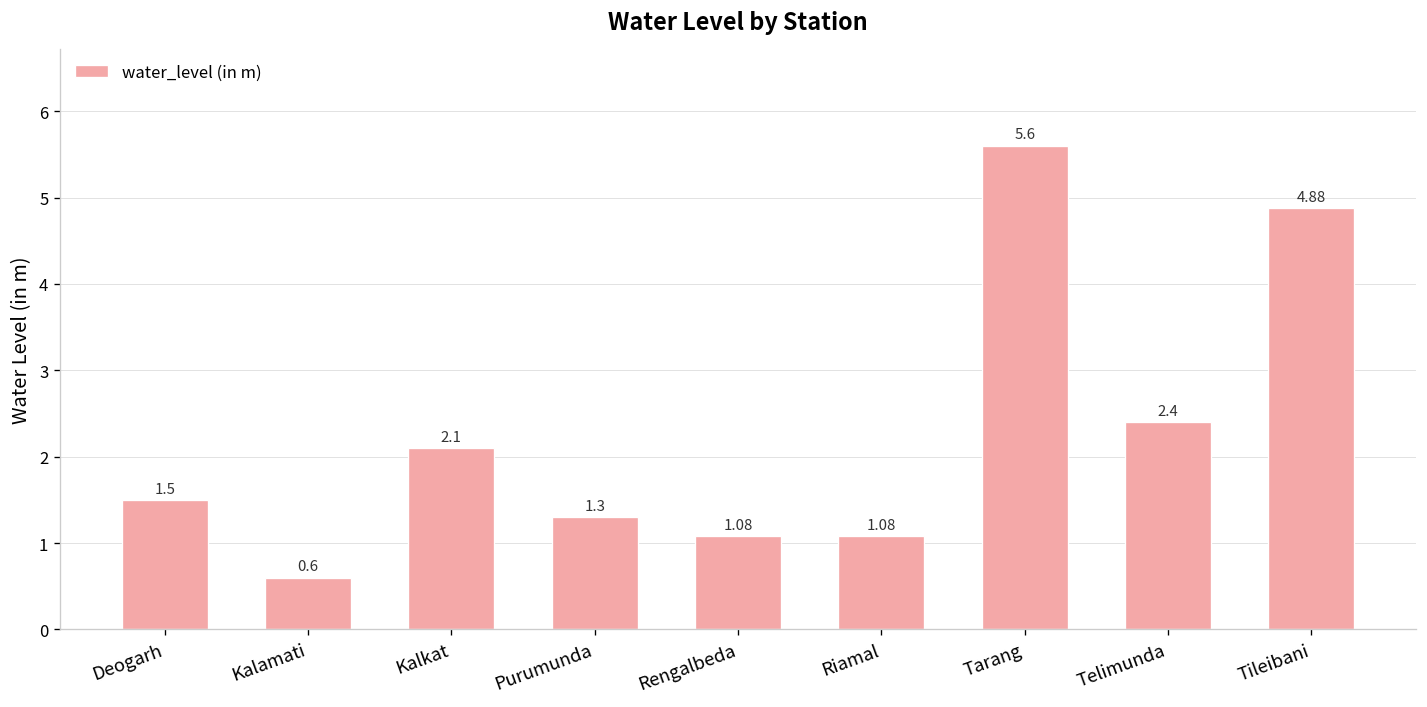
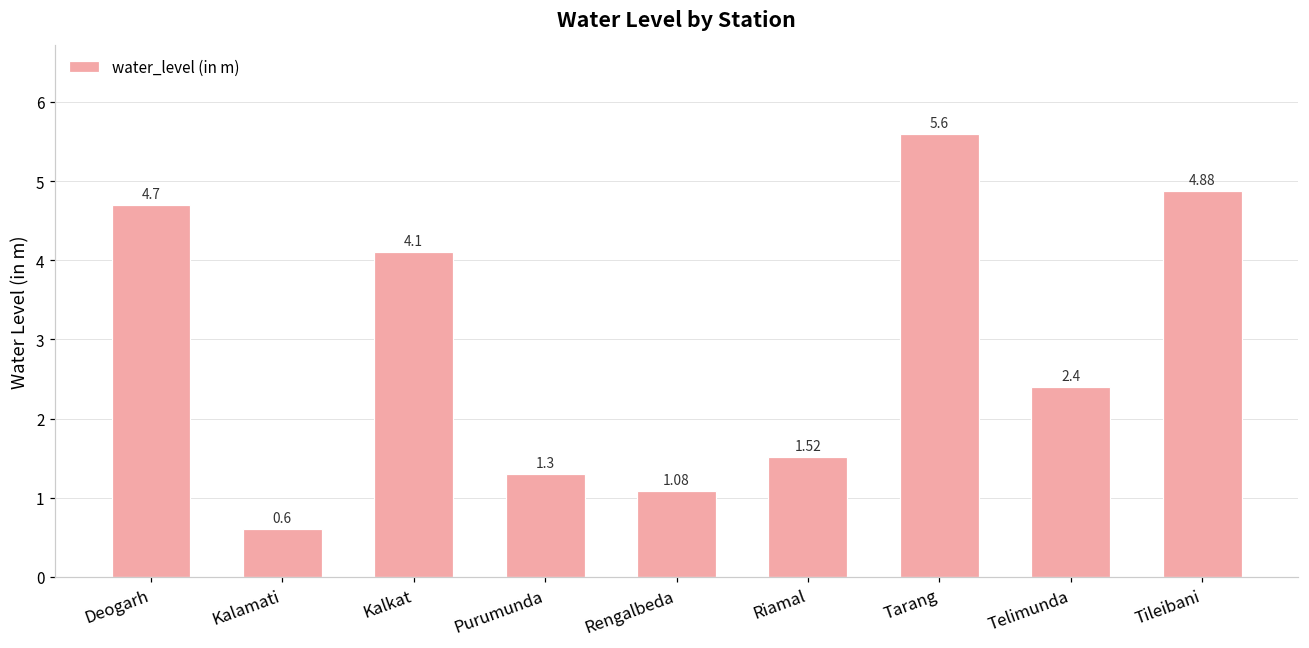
  {
-   "Deogarh": 1.5,
+   "Deogarh": 4.7,
    "Kalamati": 0.6,
-   "Kalkat": 2.1,
+   "Kalkat": 4.1,
    "Purumunda": 1.3,
    "Rengalbeda": 1.08,
-   "Riamal": 1.08,
+   "Riamal": 1.52,
    "Tarang": 5.6,
    "Telimunda": 2.4,
    "Tileibani": 4.88
  }
